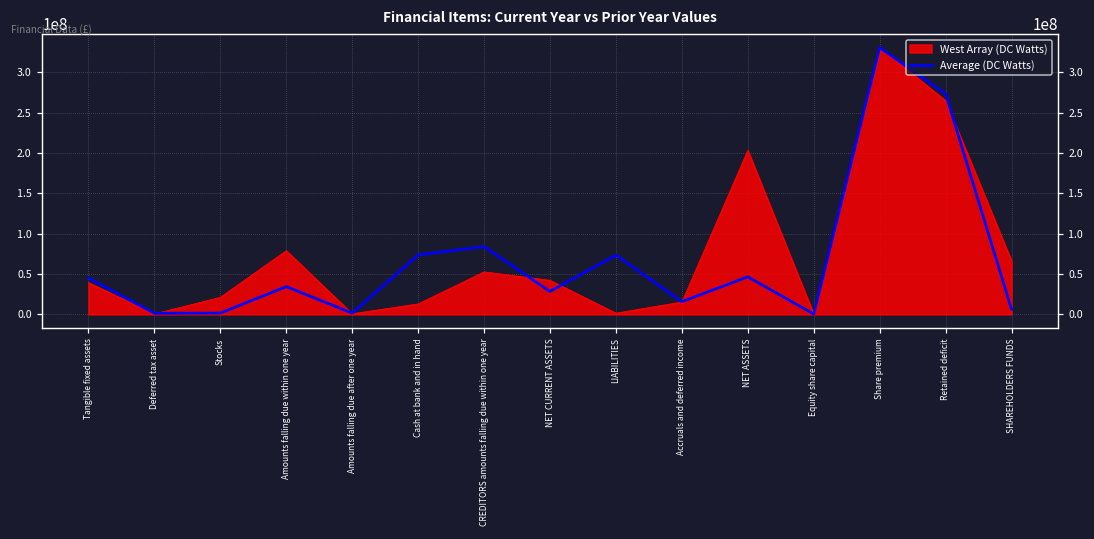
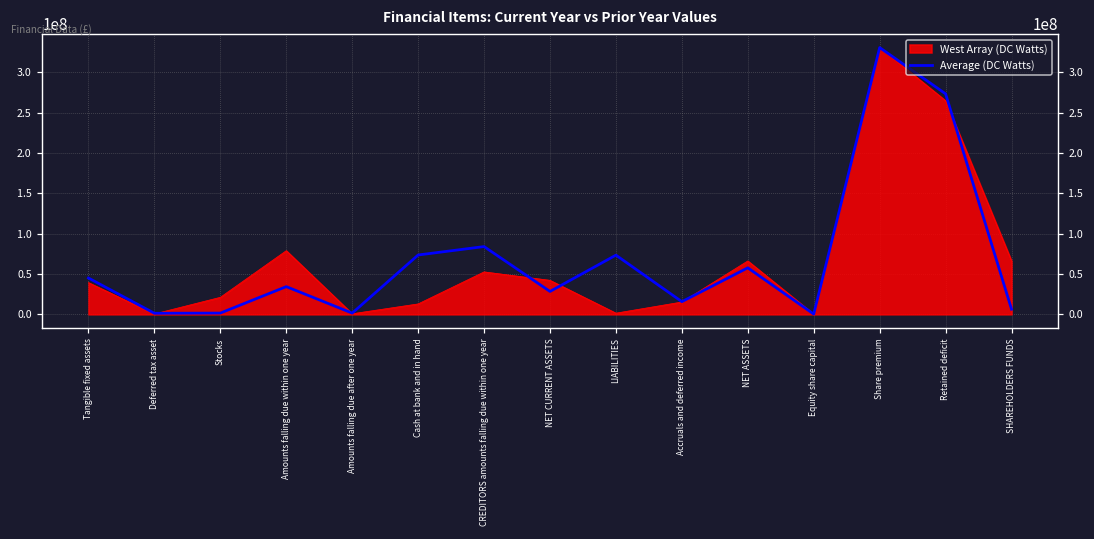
  {
    "West Array (DC Watts)": {
      "Tangible fixed assets": 40000000,
      "Stocks": 20000000,
      "Amounts falling due within one year": 80000000,
      "Cash at bank and in hand": 10000000,
      "CREDITORS amounts falling due within one year": 50000000,
      "NET CURRENT ASSETS": 40000000,
      "LIABILITIES": 0,
-     "NET ASSETS": 200000000,
+     "NET ASSETS": 70000000,
      "Retained deficit": 260000000,
      "SHAREHOLDERS FUNDS": 70000000
    },
    "Average (DC Watts)": {
      "Tangible fixed assets": 50000000,
      "Stocks": 0,
      "Amounts falling due within one year": 30000000,
      "Cash at bank and in hand": 70000000,
      "CREDITORS amounts falling due within one year": 80000000,
      "NET CURRENT ASSETS": 30000000,
      "LIABILITIES": 70000000,
-     "NET ASSETS": 50000000,
+     "NET ASSETS": 60000000,
      "Retained deficit": 270000000,
      "SHAREHOLDERS FUNDS": 10000000
    }
  }
